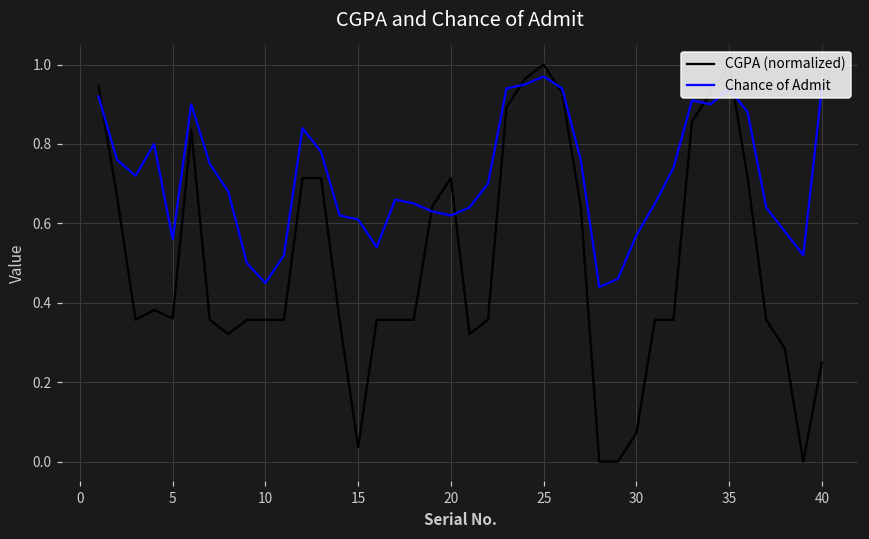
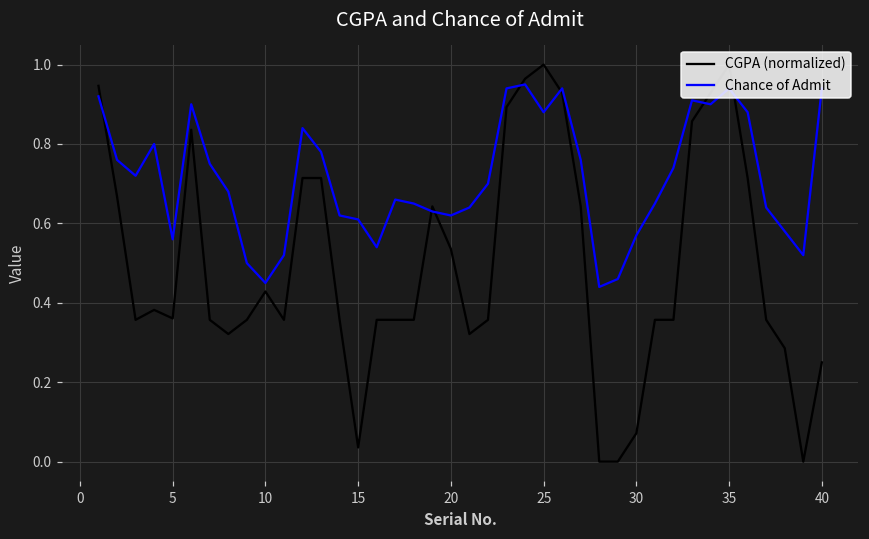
  {
    "CGPA (normalized)": {
      "5": 0.36,
-     "10": 0.36,
+     "10": 0.43,
      "15": 0.04,
-     "20": 0.71,
+     "20": 0.54,
      "25": 1.00,
      "30": 0.07,
      "40": 0.25
    },
    "Chance of Admit": {
      "5": 0.56,
      "10": 0.45,
      "15": 0.61,
      "20": 0.62,
-     "25": 0.97,
+     "25": 0.88,
      "30": 0.57
    }
  }
